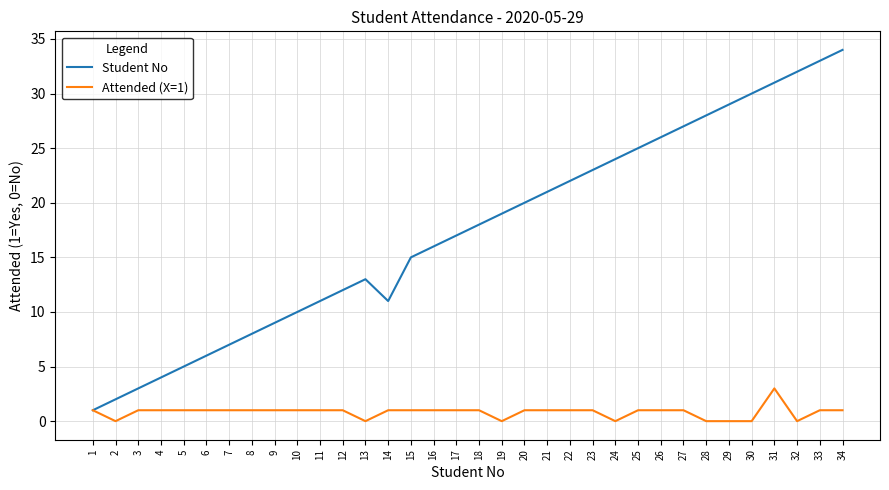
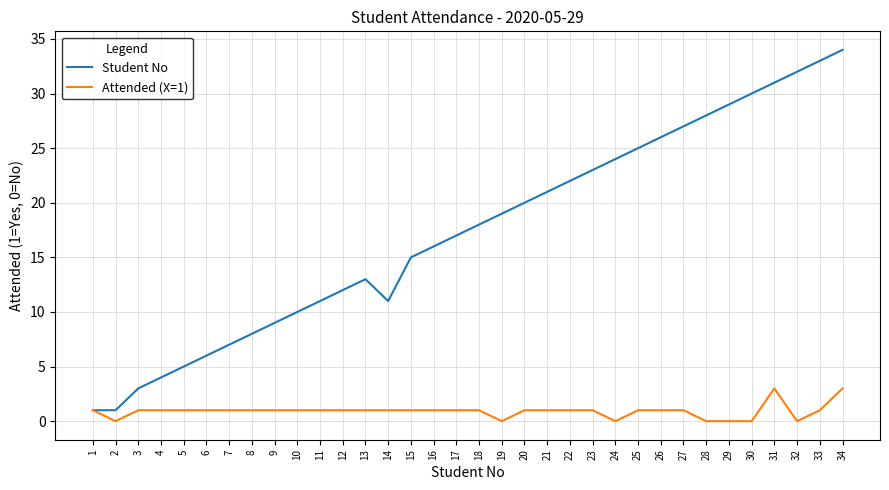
  {
    "Student No": {
-     "2": 2,
+     "2": 1,
      "3": 3,
      "4": 4,
      "5": 5,
      "6": 6,
      "7": 7,
      "8": 8,
      "9": 9,
      "10": 10,
      "11": 11,
      "12": 12,
      "13": 13,
      "14": 11,
      "15": 15,
      "16": 16,
      "17": 17,
      "18": 18,
      "19": 19,
      "20": 20,
      "21": 21,
      "22": 22,
      "23": 23,
      "24": 24,
      "25": 25,
      "26": 26,
      "27": 27,
      "28": 28,
      "29": 29,
      "30": 30,
      "31": 31,
      "32": 32,
      "33": 33,
      "34": 34
    },
    "Attended (X=1)": {
      "2": 0,
      "3": 1,
      "4": 1,
      "5": 1,
      "6": 1,
      "7": 1,
      "8": 1,
      "9": 1,
      "10": 1,
      "11": 1,
      "12": 1,
-     "13": 0,
+     "13": 1,
      "14": 1,
      "15": 1,
      "16": 1,
      "17": 1,
      "18": 1,
      "19": 0,
      "20": 1,
      "21": 1,
      "22": 1,
      "23": 1,
      "24": 0,
      "25": 1,
      "26": 1,
      "27": 1,
      "28": 0,
      "29": 0,
      "30": 0,
      "31": 3,
      "32": 0,
      "33": 1,
-     "34": 1
+     "34": 3
    }
  }
